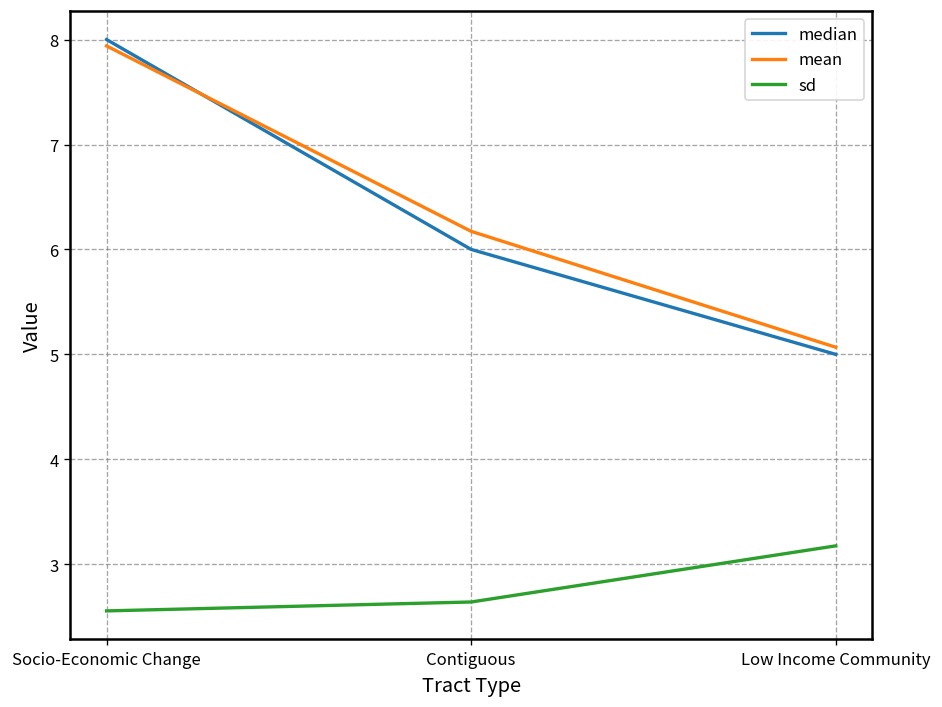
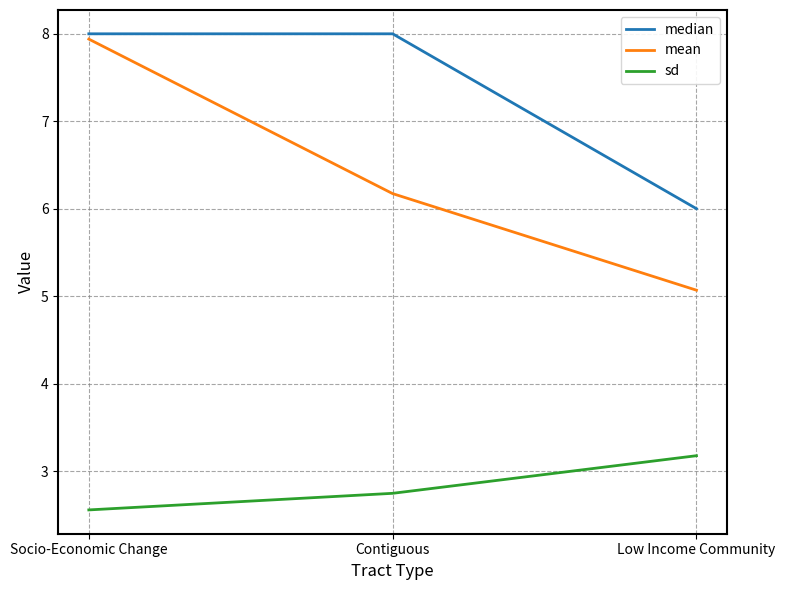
  {
    "median": {
      "Socio-Economic Change": 8,
-     "Contiguous": 6,
-     "Low Income Community": 5
+     "Contiguous": 8,
+     "Low Income Community": 6
    },
    "mean": {
      "Socio-Economic Change": 7.9,
      "Contiguous": 6.2,
      "Low Income Community": 5.1
    },
    "sd": {
      "Socio-Economic Change": 2.6,
-     "Contiguous": 2.6,
+     "Contiguous": 2.7,
      "Low Income Community": 3.2
    }
  }
